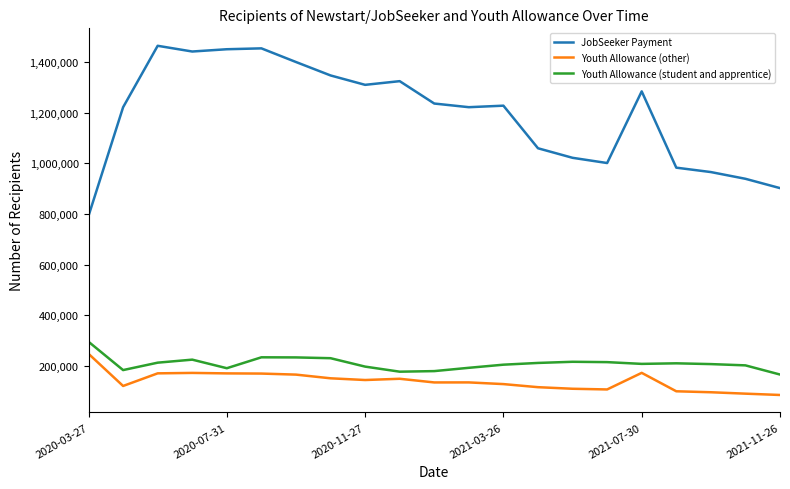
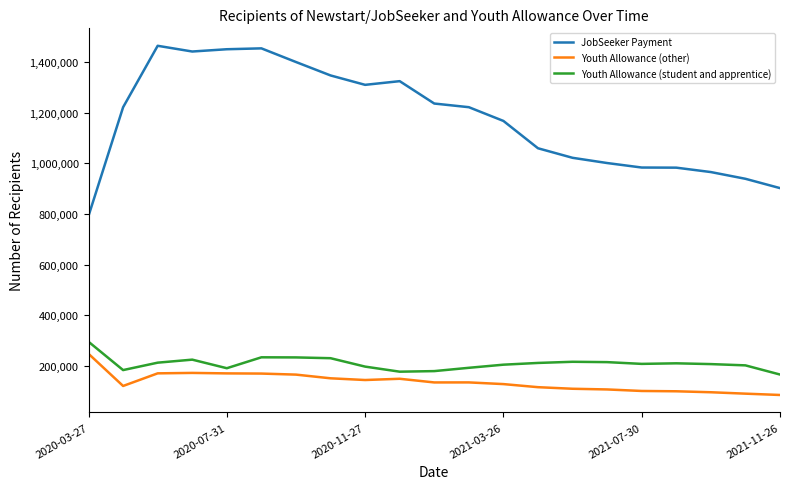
  {
    "JobSeeker Payment": {
      "2020-03-27": "790,000",
      "2020-07-31": "1,450,000",
      "2020-11-27": "1,310,000",
-     "2021-03-26": "1,230,000",
-     "2021-07-30": "1,280,000",
+     "2021-03-26": "1,170,000",
+     "2021-07-30": "980,000",
      "2021-11-26": "900,000"
    },
    "Youth Allowance (other)": {
      "2020-03-27": "250,000",
      "2020-07-31": "170,000",
      "2020-11-27": "150,000",
      "2021-03-26": "130,000",
-     "2021-07-30": "170,000",
+     "2021-07-30": "100,000",
      "2021-11-26": "90,000"
    },
    "Youth Allowance (student and apprentice)": {
      "2020-03-27": "300,000",
      "2020-07-31": "190,000",
      "2020-11-27": "200,000",
      "2021-03-26": "210,000",
      "2021-07-30": "210,000",
      "2021-11-26": "170,000"
    }
  }
